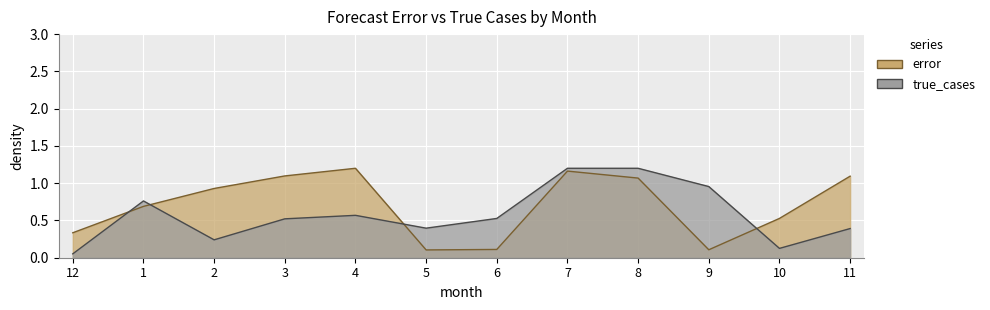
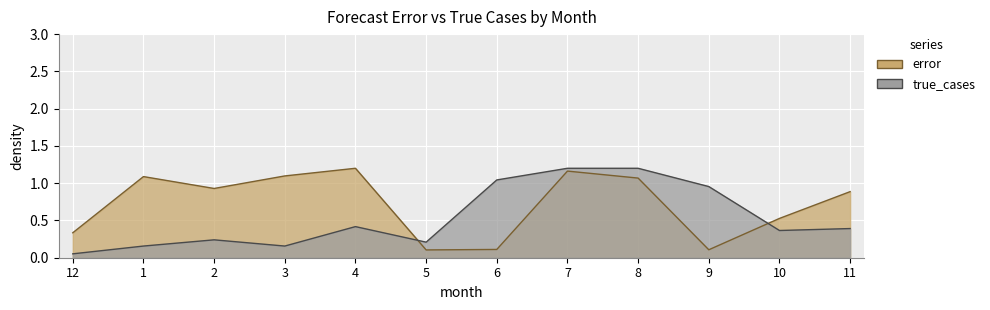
  {
    "error": {
      "12": 0.3,
-     "1": 0.7,
+     "1": 1.1,
      "2": 0.9,
      "3": 1.1,
      "4": 1.2,
      "5": 0.1,
      "6": 0.1,
      "7": 1.2,
      "8": 1.1,
      "9": 0.1,
      "10": 0.5,
-     "11": 1.1
+     "11": 0.9
    },
    "true_cases": {
      "12": 0.1,
-     "1": 0.8,
+     "1": 0.2,
      "2": 0.2,
-     "3": 0.5,
-     "4": 0.6,
-     "5": 0.4,
-     "6": 0.5,
+     "3": 0.2,
+     "4": 0.4,
+     "5": 0.2,
+     "6": 1.0,
      "7": 1.2,
      "8": 1.2,
      "9": 1.0,
-     "10": 0.1,
+     "10": 0.4,
      "11": 0.4
    }
  }
